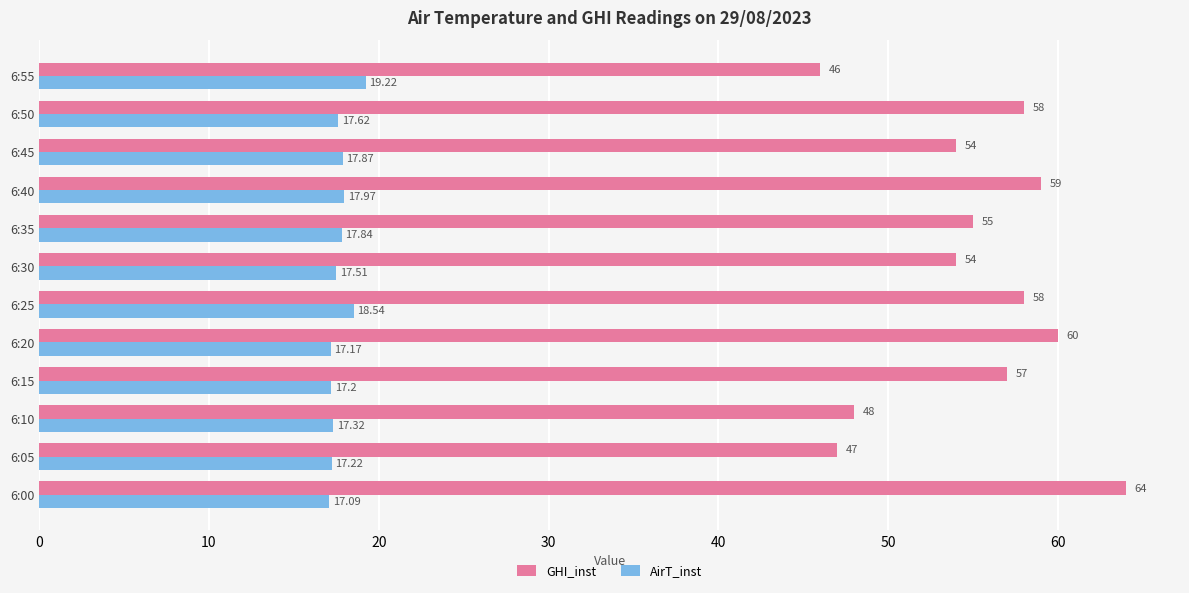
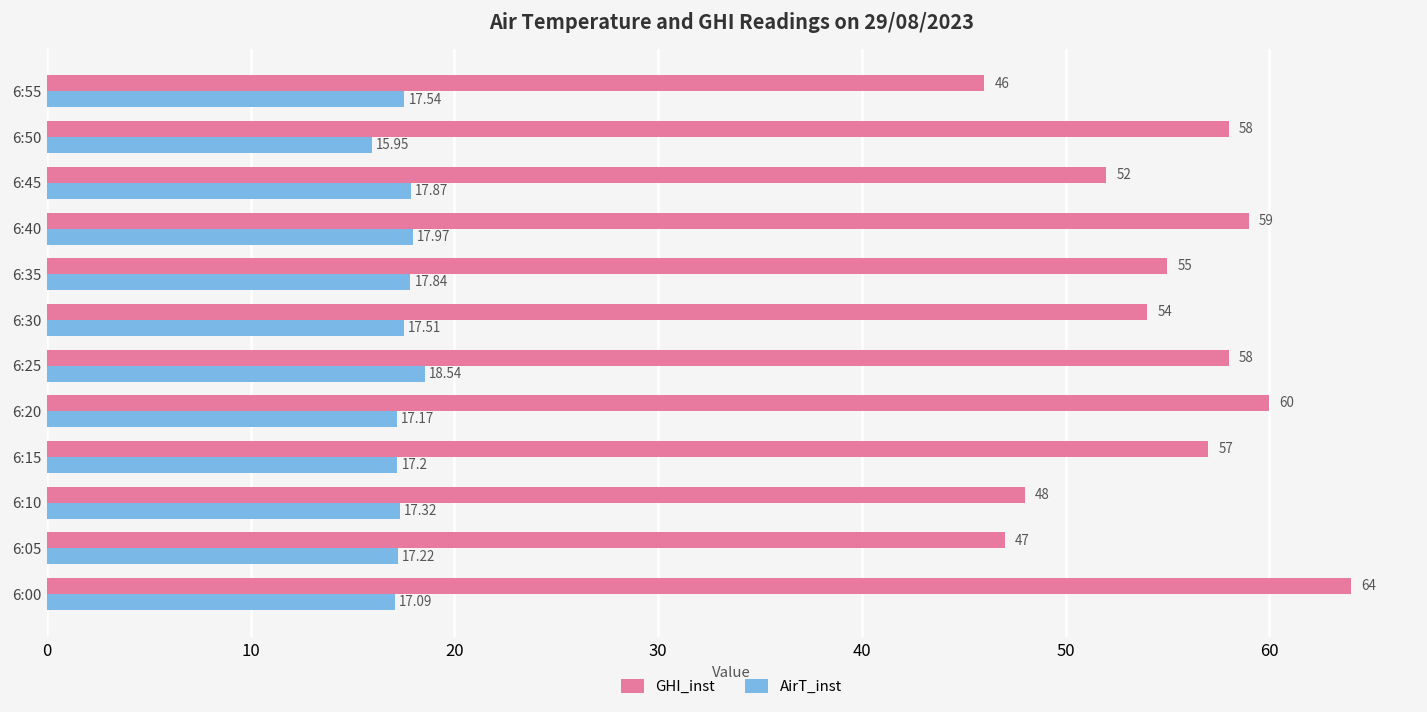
  {
    "GHI_inst": {
      "6:55": 46,
      "6:50": 58,
-     "6:45": 54,
+     "6:45": 52,
      "6:40": 59,
      "6:35": 55,
      "6:30": 54,
      "6:25": 58,
      "6:20": 60,
      "6:15": 57,
      "6:10": 48,
      "6:05": 47,
      "6:00": 64
    },
    "AirT_inst": {
-     "6:55": 19.22,
-     "6:50": 17.62,
+     "6:55": 17.54,
+     "6:50": 15.95,
      "6:45": 17.87,
      "6:40": 17.97,
      "6:35": 17.84,
      "6:30": 17.51,
      "6:25": 18.54,
      "6:20": 17.17,
      "6:15": 17.2,
      "6:10": 17.32,
      "6:05": 17.22,
      "6:00": 17.09
    }
  }
